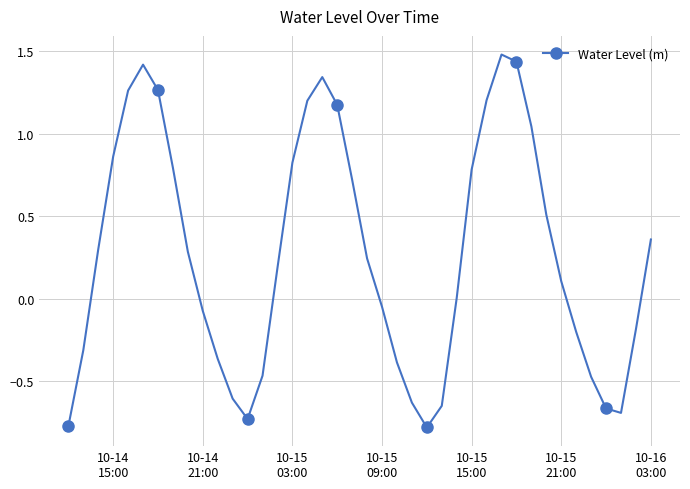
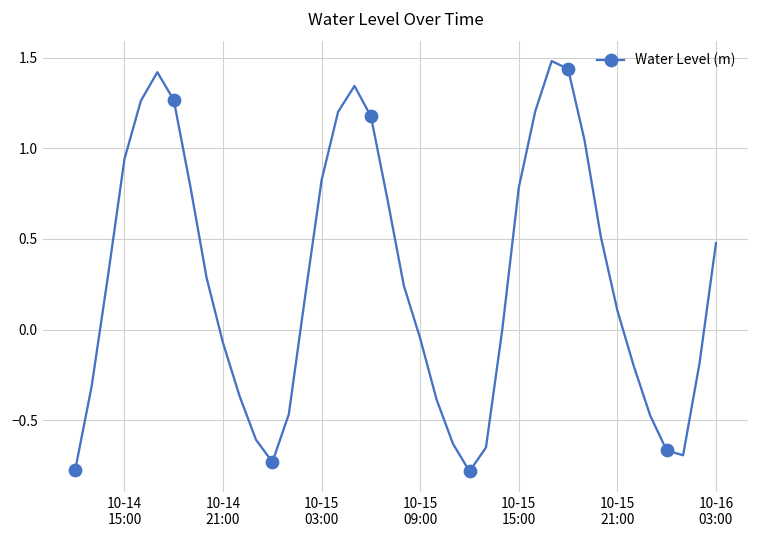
  {
-   "10-14 15:00": 0.86,
+   "10-14 15:00": 0.94,
    "10-14 21:00": -0.07,
    "10-15 03:00": 0.82,
    "10-15 09:00": -0.05,
    "10-15 15:00": 0.78,
    "10-15 21:00": 0.11,
-   "10-16 03:00": 0.36
+   "10-16 03:00": 0.48
  }
